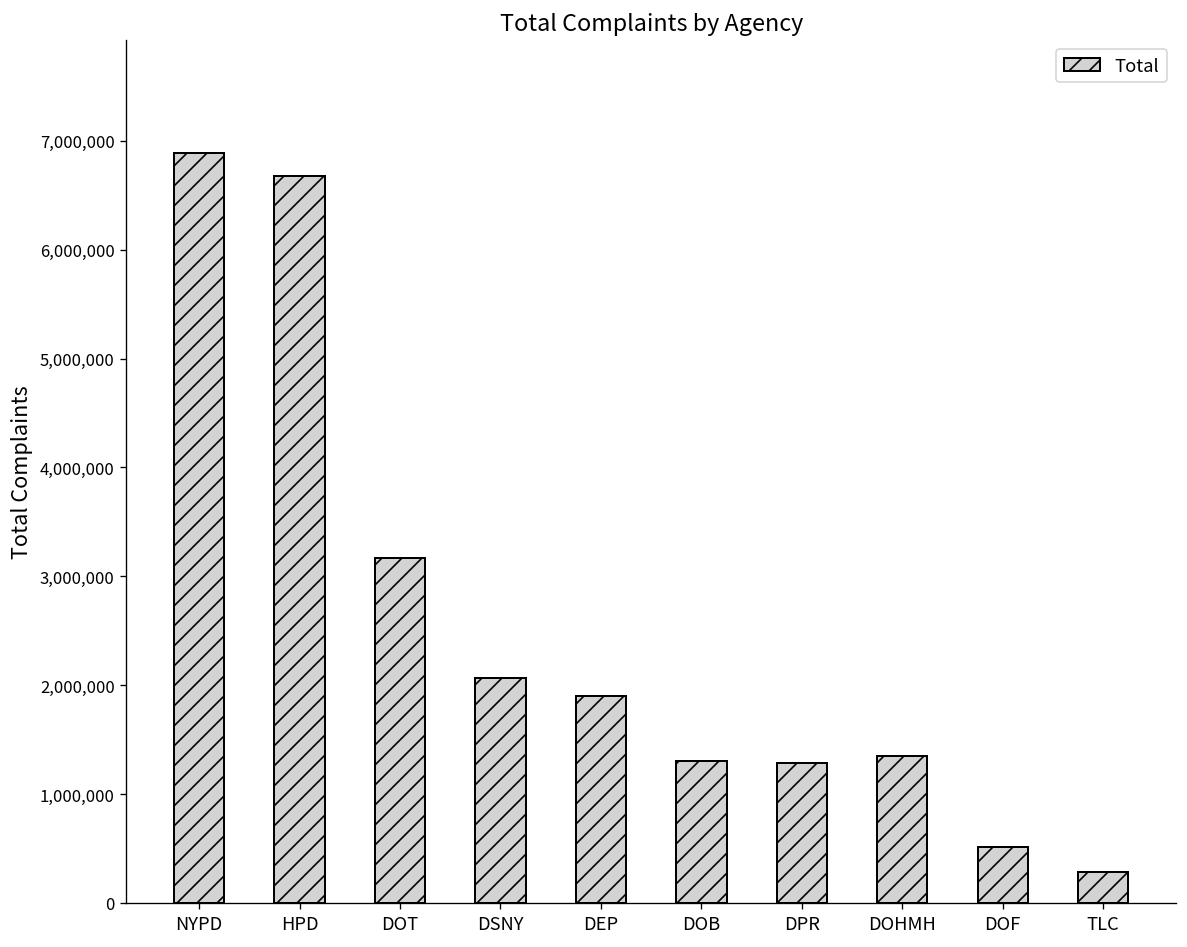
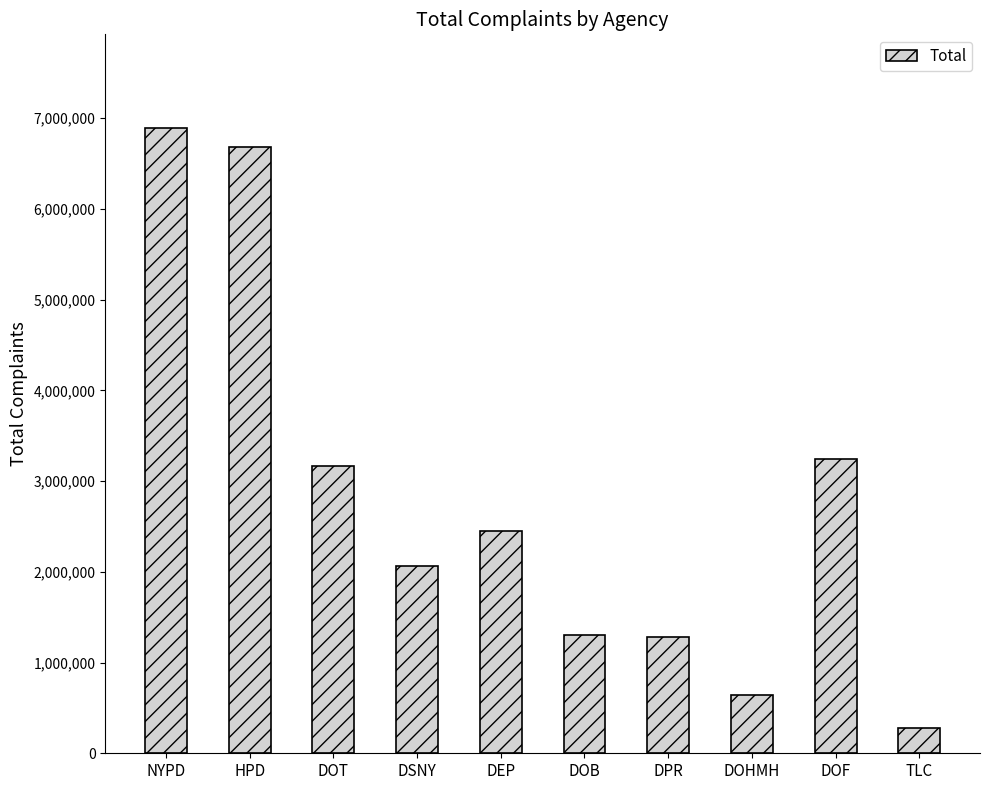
  {
    "NYPD": "6,900,000",
    "HPD": "6,700,000",
    "DOT": "3,200,000",
    "DSNY": "2,100,000",
-   "DEP": "1,900,000",
+   "DEP": "2,500,000",
    "DOB": "1,300,000",
    "DPR": "1,300,000",
-   "DOHMH": "1,400,000",
-   "DOF": "500,000",
+   "DOHMH": "600,000",
+   "DOF": "3,200,000",
    "TLC": "300,000"
  }
